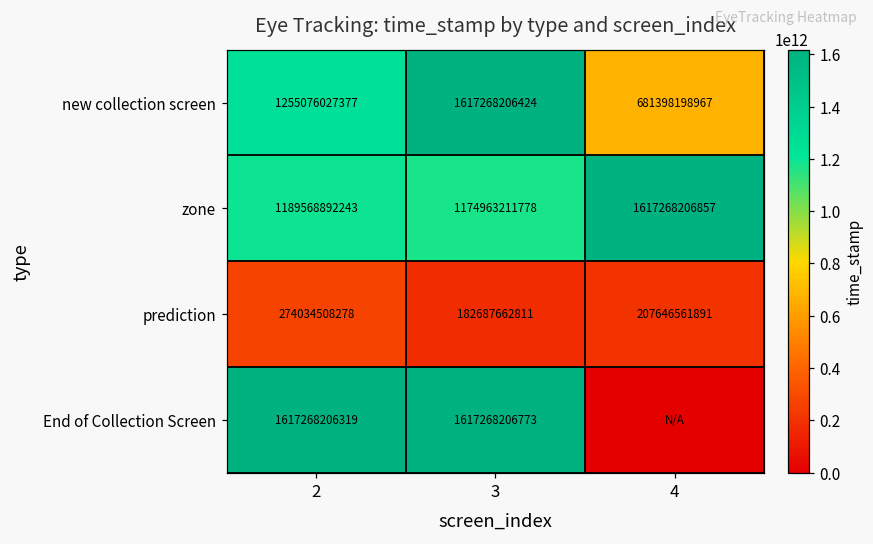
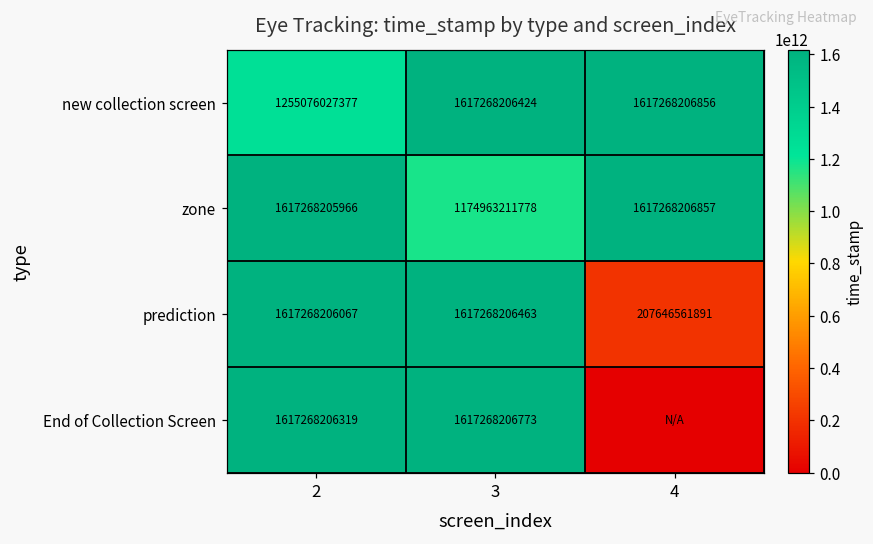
  {
    "new collection screen": {
      "2": 1255076027377,
      "3": 1617268206424,
-     "4": 681398198967
+     "4": 1617268206856
    },
    "zone": {
-     "2": 1189568892243,
+     "2": 1617268205966,
      "3": 1174963211778,
      "4": 1617268206857
    },
    "prediction": {
-     "2": 274034508278,
-     "3": 182687662811,
+     "2": 1617268206067,
+     "3": 1617268206463,
      "4": 207646561891
    },
    "End of Collection Screen": {
      "2": 1617268206319,
      "3": 1617268206773
    }
  }
